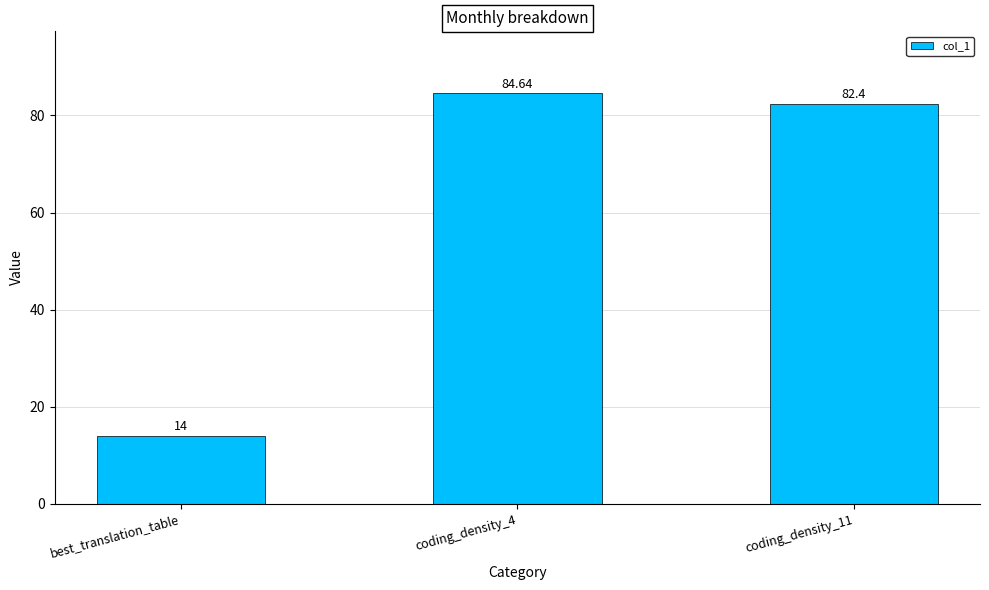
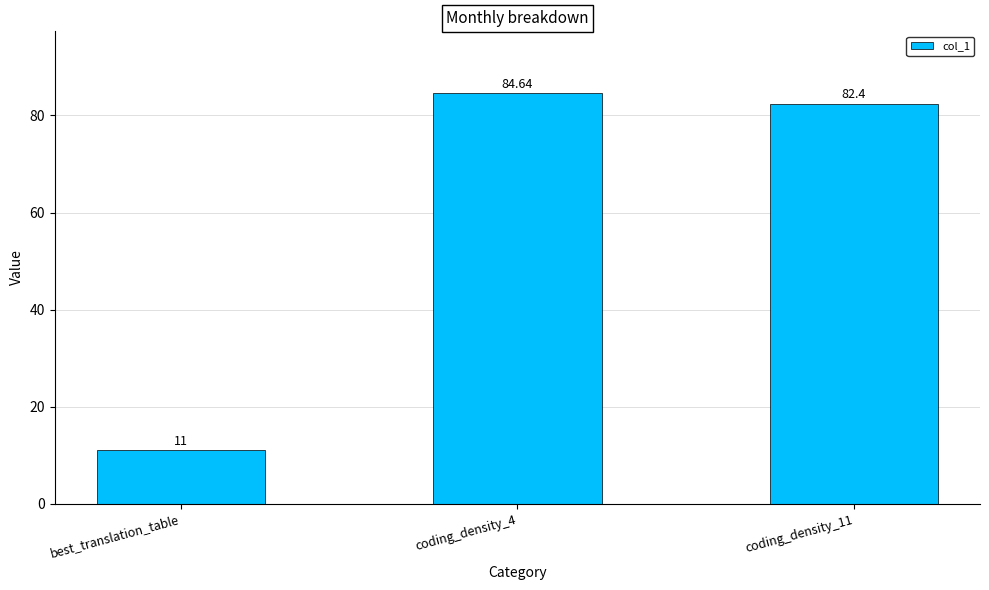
  {
-   "best_translation_table": 14,
+   "best_translation_table": 11,
    "coding_density_4": 84.64,
    "coding_density_11": 82.4
  }
